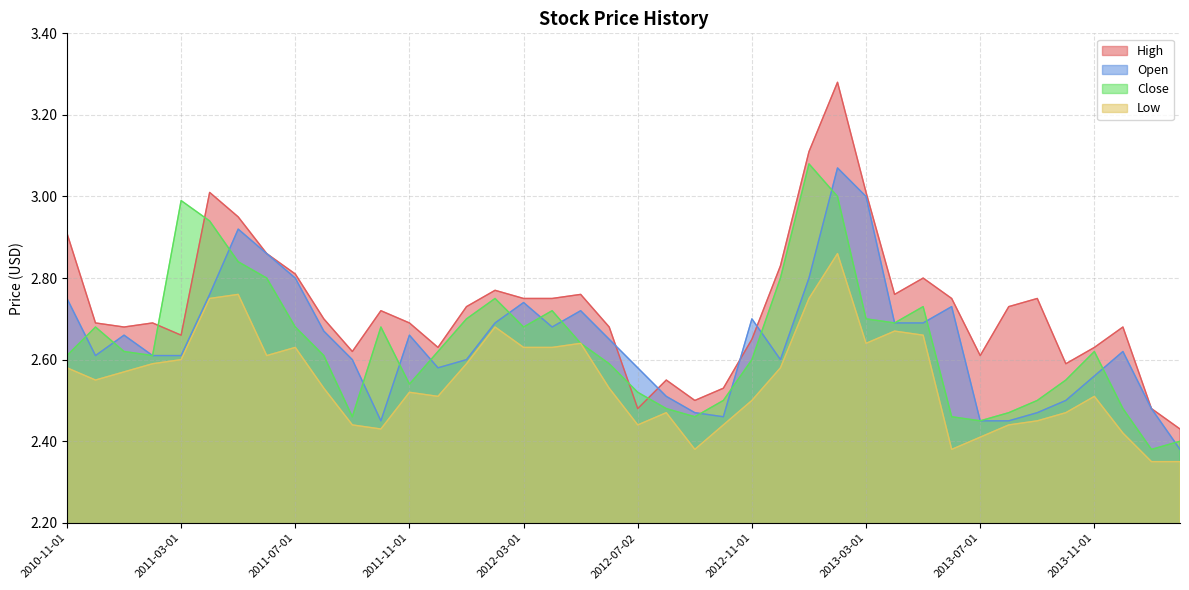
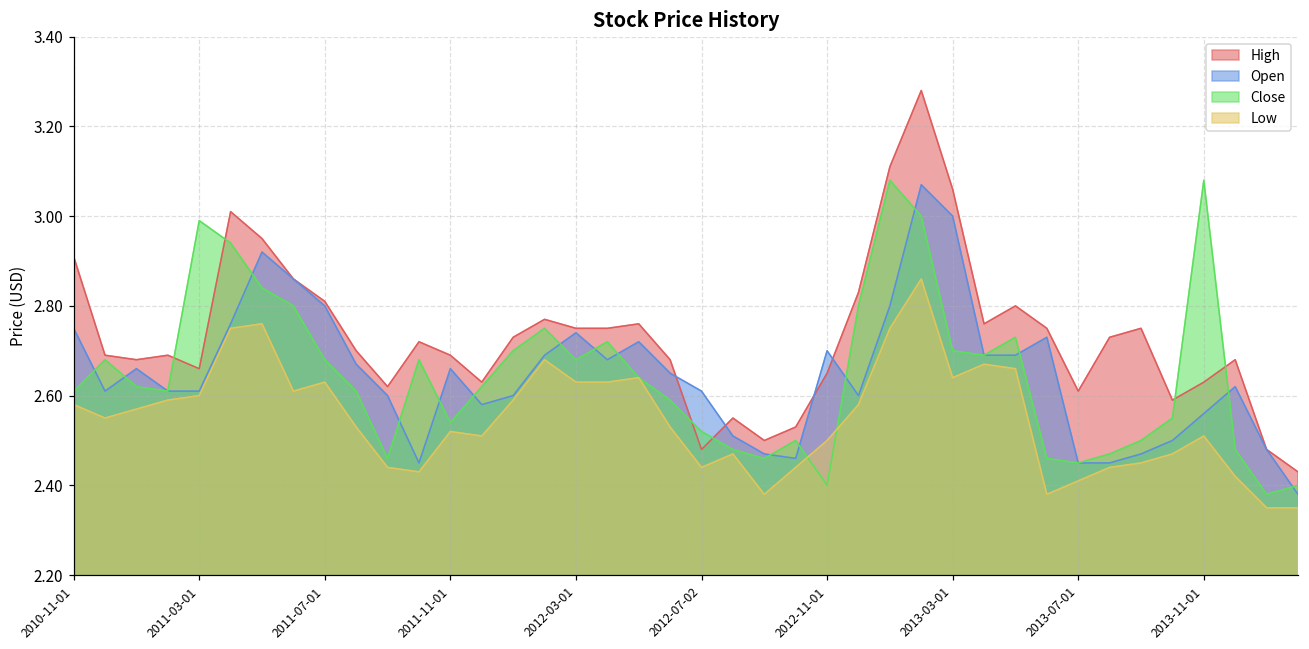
  {
    "High": {
      "2010-11-01": 2.91,
      "2011-03-01": 2.66,
      "2011-07-01": 2.81,
      "2011-11-01": 2.69,
      "2012-03-01": 2.75,
      "2012-07-02": 2.48,
      "2012-11-01": 2.65,
-     "2013-03-01": 3.01,
+     "2013-03-01": 3.06,
      "2013-07-01": 2.61,
      "2013-11-01": 2.63
    },
    "Open": {
      "2010-11-01": 2.75,
      "2011-03-01": 2.61,
      "2011-07-01": 2.80,
      "2011-11-01": 2.66,
      "2012-03-01": 2.74,
-     "2012-07-02": 2.58,
+     "2012-07-02": 2.61,
      "2012-11-01": 2.70,
      "2013-03-01": 3.00,
      "2013-11-01": 2.56
    },
    "Close": {
      "2010-11-01": 2.61,
      "2011-03-01": 2.99,
      "2011-07-01": 2.68,
      "2011-11-01": 2.54,
      "2012-03-01": 2.68,
      "2012-07-02": 2.52,
-     "2012-11-01": 2.6,
+     "2012-11-01": 2.4,
      "2013-03-01": 2.70,
-     "2013-11-01": 2.62
+     "2013-11-01": 3.08
    },
    "Low": {
      "2010-11-01": 2.58,
      "2011-03-01": 2.60,
      "2011-07-01": 2.63,
      "2011-11-01": 2.52,
      "2012-03-01": 2.63,
      "2012-07-02": 2.44,
      "2012-11-01": 2.50,
      "2013-03-01": 2.64,
      "2013-07-01": 2.41,
      "2013-11-01": 2.51
    }
  }
